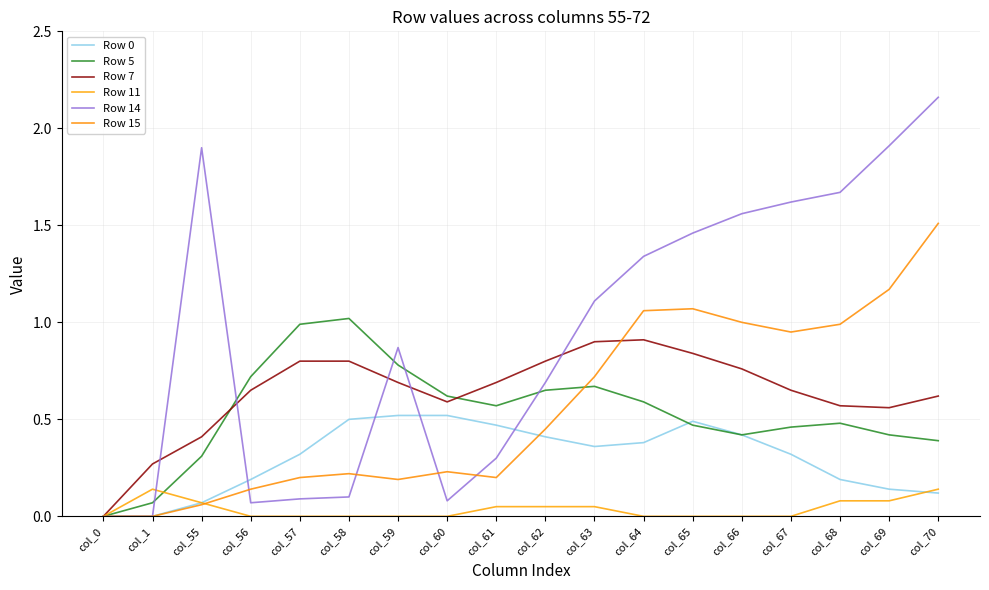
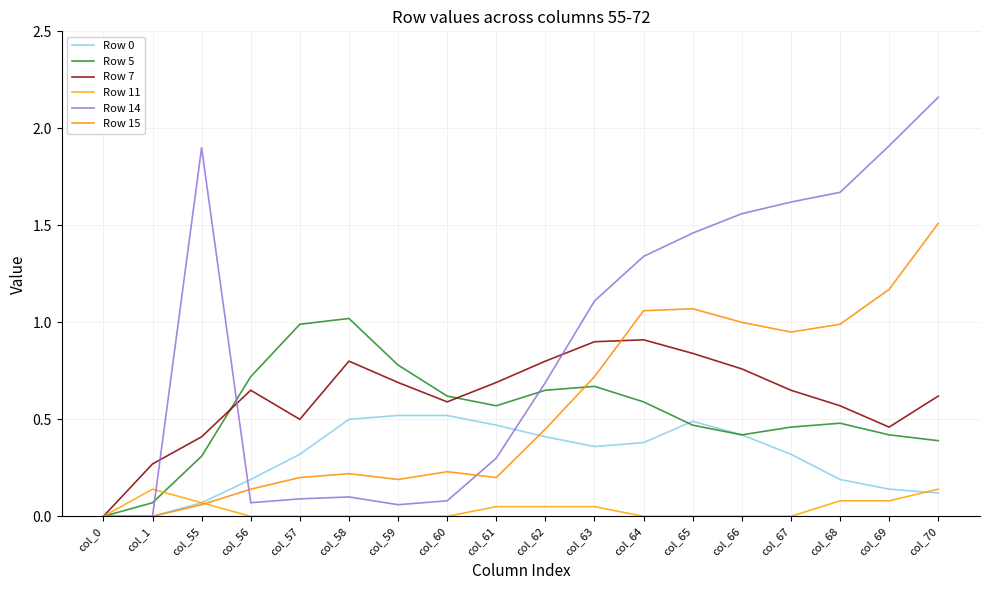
  {
    "Row 0": {
      "col_56": 0.19,
      "col_57": 0.32,
      "col_58": 0.50,
      "col_59": 0.52,
      "col_60": 0.52,
      "col_61": 0.47,
      "col_62": 0.41,
      "col_63": 0.36,
      "col_64": 0.38,
      "col_65": 0.49,
      "col_67": 0.32,
      "col_68": 0.19,
      "col_69": 0.14,
      "col_70": 0.12
    },
    "Row 5": {
      "col_1": 0.07,
      "col_55": 0.31,
      "col_56": 0.72,
      "col_57": 0.99,
      "col_58": 1.02,
      "col_59": 0.78,
      "col_60": 0.62,
      "col_61": 0.57,
      "col_62": 0.65,
      "col_63": 0.67,
      "col_64": 0.59,
      "col_65": 0.47,
      "col_67": 0.46,
      "col_68": 0.48,
      "col_69": 0.42,
      "col_70": 0.39
    },
    "Row 7": {
      "col_1": 0.27,
      "col_55": 0.41,
      "col_56": 0.65,
-     "col_57": 0.8,
+     "col_57": 0.5,
      "col_58": 0.80,
      "col_59": 0.69,
      "col_60": 0.59,
      "col_61": 0.69,
      "col_62": 0.80,
      "col_63": 0.90,
      "col_64": 0.91,
      "col_65": 0.84,
      "col_66": 0.76,
      "col_67": 0.65,
      "col_68": 0.57,
-     "col_69": 0.56,
+     "col_69": 0.46,
      "col_70": 0.62
    },
    "Row 14": {
      "col_55": 1.90,
      "col_56": 0.07,
      "col_57": 0.09,
      "col_58": 0.10,
-     "col_59": 0.87,
+     "col_59": 0.06,
      "col_60": 0.08,
      "col_61": 0.30,
      "col_62": 0.69,
      "col_63": 1.11,
      "col_64": 1.34,
      "col_65": 1.46,
      "col_66": 1.56,
      "col_67": 1.62,
      "col_68": 1.67,
      "col_69": 1.91,
      "col_70": 2.16
    }
  }
